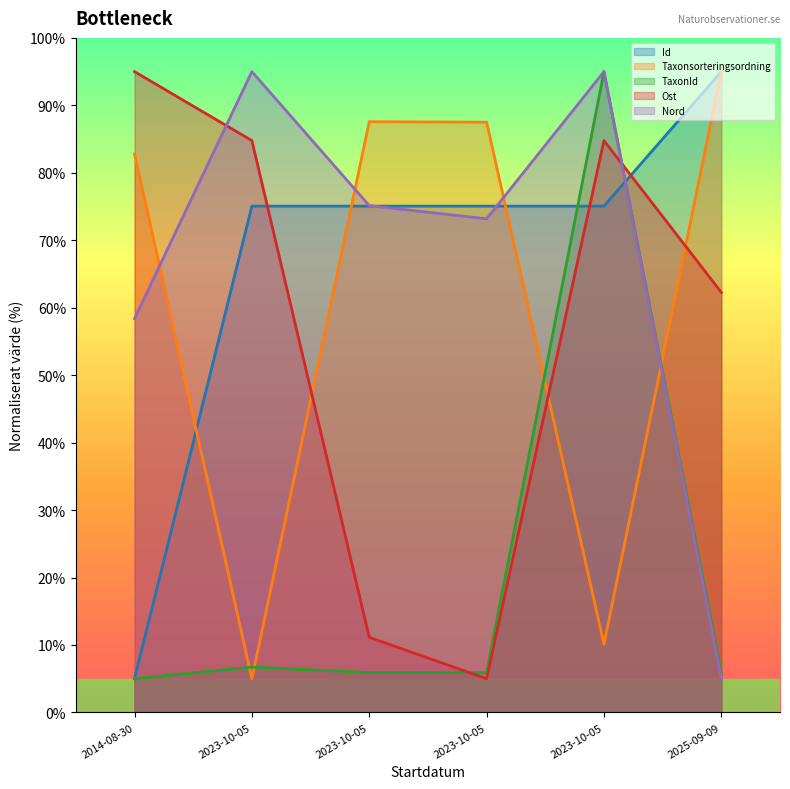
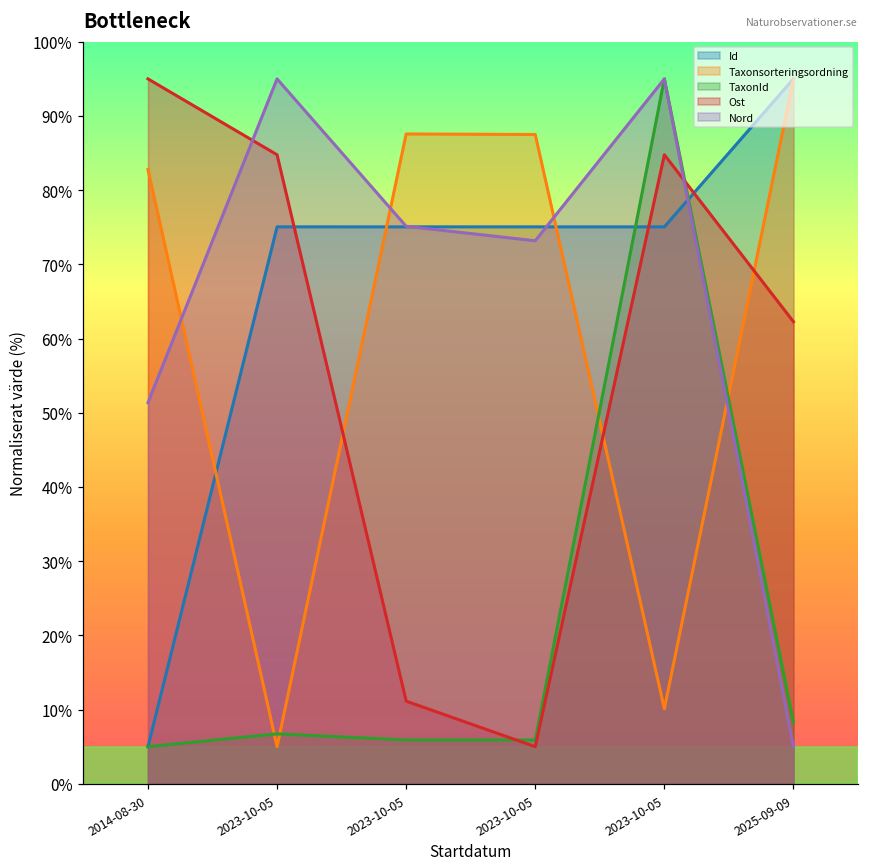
  {
    "TaxonId": {
-     "2025-09-09": "6%"
+     "2025-09-09": "8%"
    },
    "Nord": {
-     "2014-08-30": "58%"
+     "2014-08-30": "51%"
    }
  }
